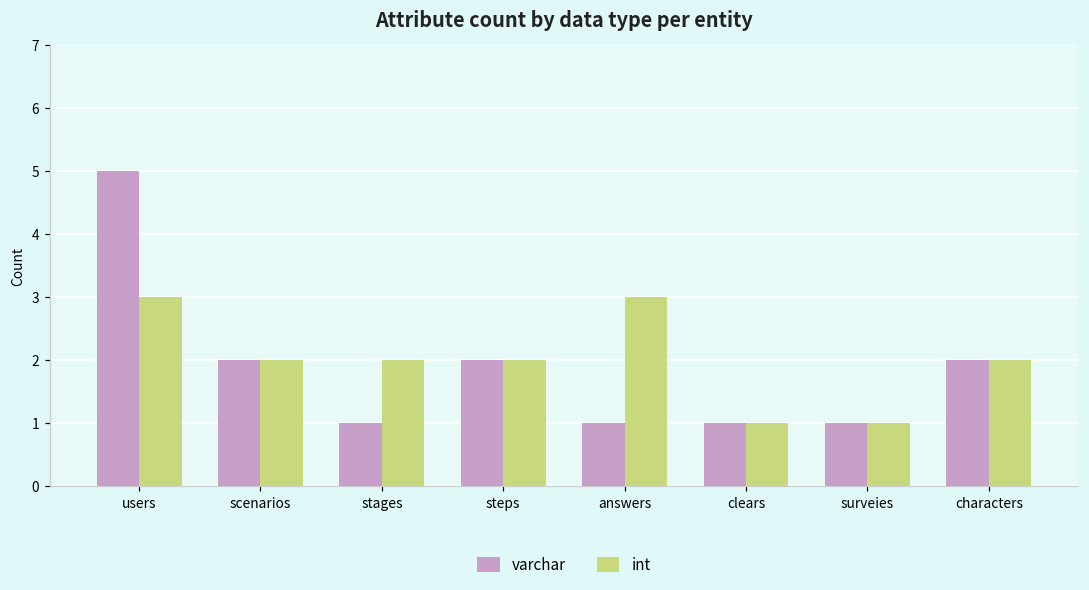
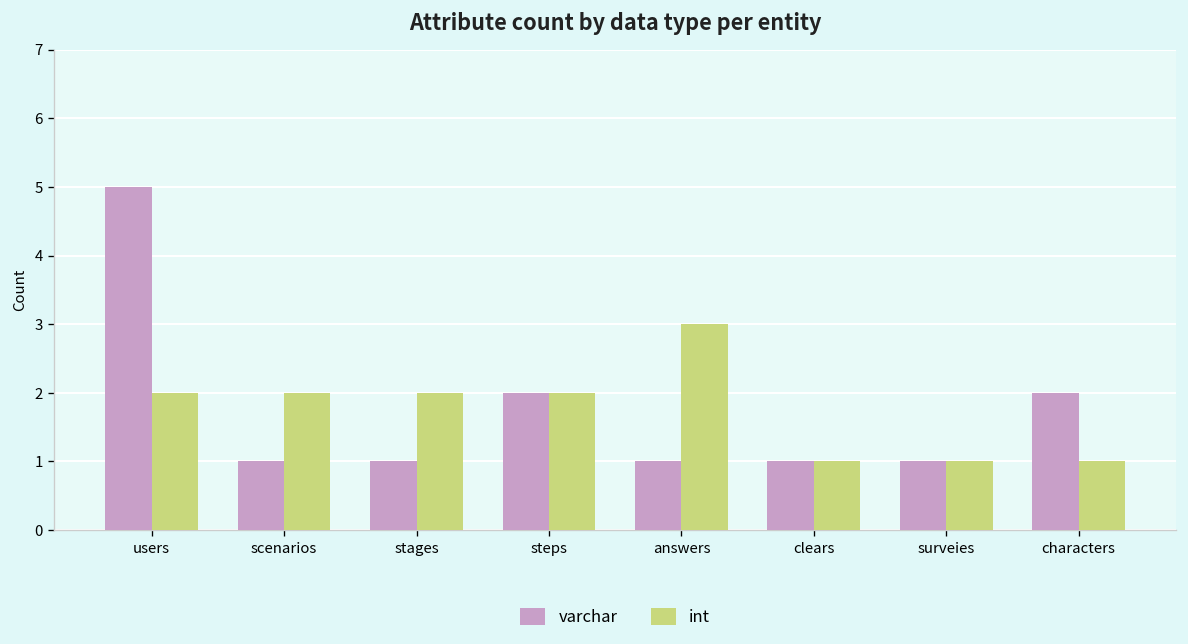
  {
    "varchar": {
      "users": 5,
-     "scenarios": 2,
+     "scenarios": 1,
      "stages": 1,
      "steps": 2,
      "answers": 1,
      "clears": 1,
      "surveies": 1,
      "characters": 2
    },
    "int": {
-     "users": 3,
+     "users": 2,
      "scenarios": 2,
      "stages": 2,
      "steps": 2,
      "answers": 3,
      "clears": 1,
      "surveies": 1,
-     "characters": 2
+     "characters": 1
    }
  }
